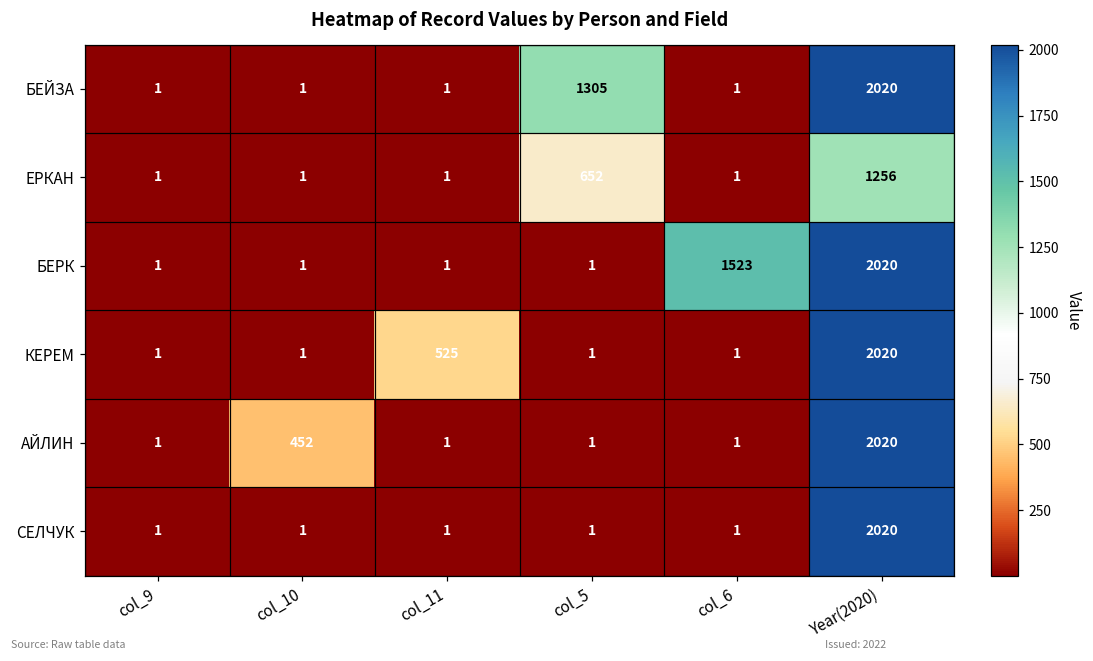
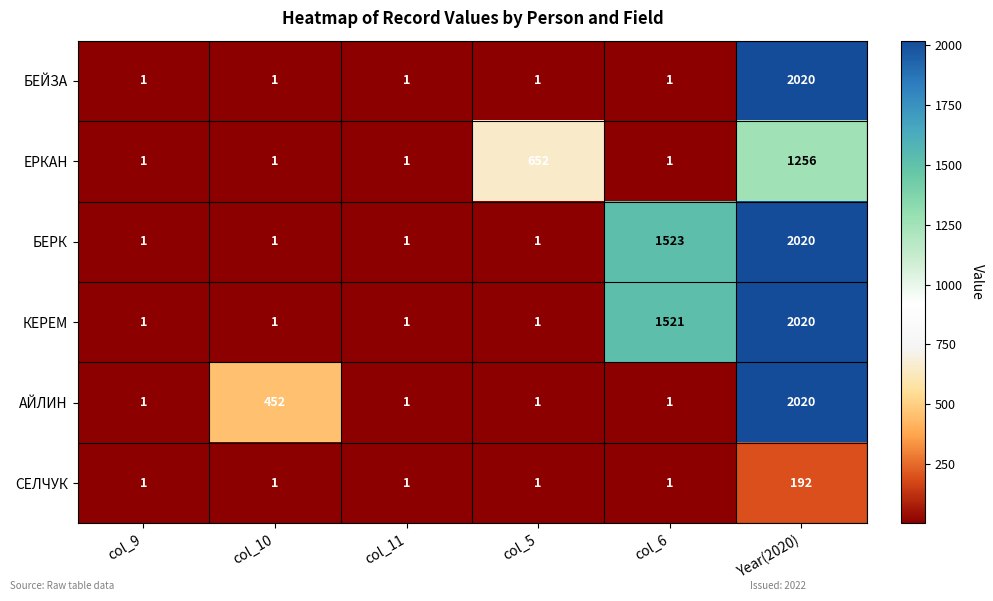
  {
    "БЕЙЗА": {
      "col_9": 1,
      "col_10": 1,
      "col_11": 1,
-     "col_5": 1305,
+     "col_5": 1,
      "col_6": 1,
      "Year(2020)": 2020
    },
    "ЕРКАН": {
      "col_9": 1,
      "col_10": 1,
      "col_11": 1,
      "col_5": 652,
      "col_6": 1,
      "Year(2020)": 1256
    },
    "БЕРК": {
      "col_9": 1,
      "col_10": 1,
      "col_11": 1,
      "col_5": 1,
      "col_6": 1523,
      "Year(2020)": 2020
    },
    "КЕРЕМ": {
      "col_9": 1,
      "col_10": 1,
-     "col_11": 525,
+     "col_11": 1,
      "col_5": 1,
-     "col_6": 1,
+     "col_6": 1521,
      "Year(2020)": 2020
    },
    "АЙЛИН": {
      "col_9": 1,
      "col_10": 452,
      "col_11": 1,
      "col_5": 1,
      "col_6": 1,
      "Year(2020)": 2020
    },
    "СЕЛЧУК": {
      "col_9": 1,
      "col_10": 1,
      "col_11": 1,
      "col_5": 1,
      "col_6": 1,
-     "Year(2020)": 2020
+     "Year(2020)": 192
    }
  }
